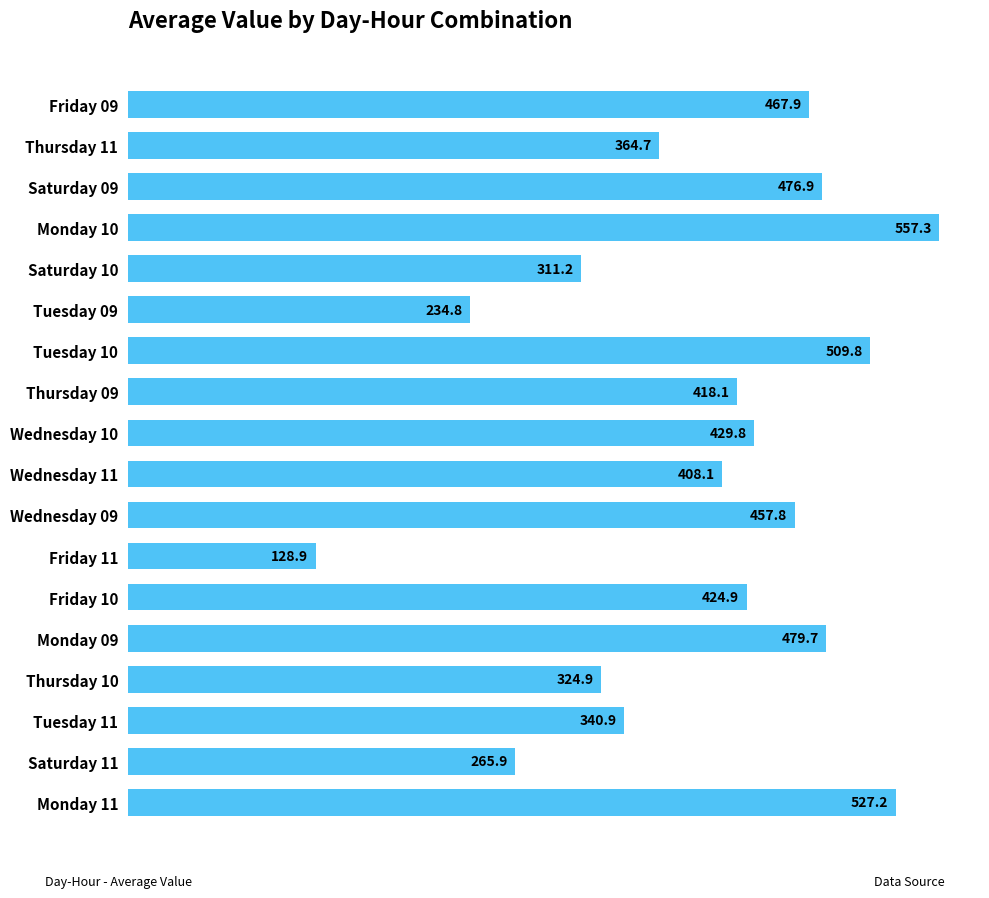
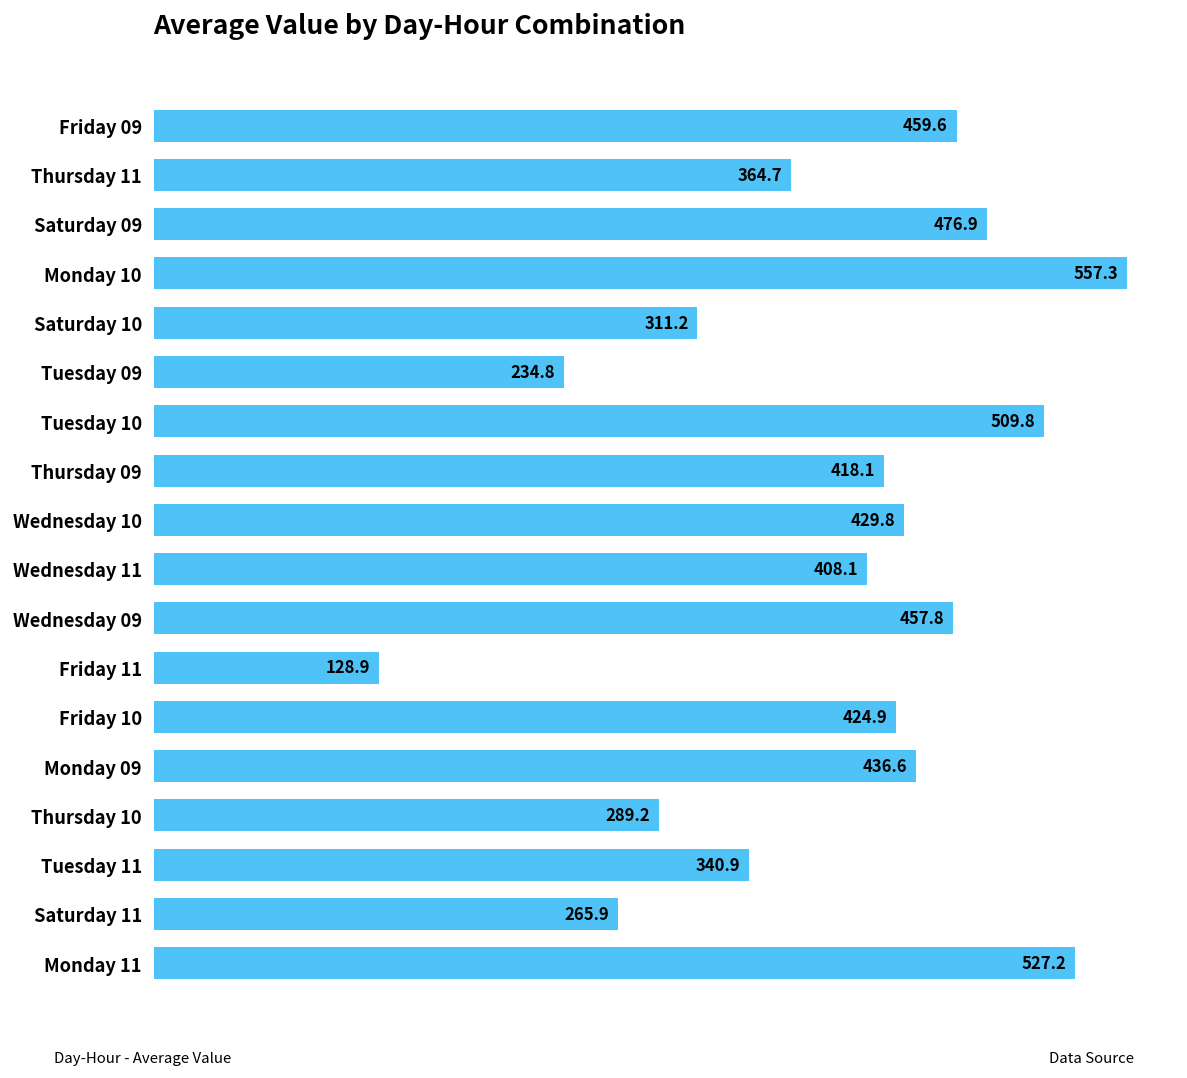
  {
-   "Friday 09": 467.9,
+   "Friday 09": 459.6,
    "Thursday 11": 364.7,
    "Saturday 09": 476.9,
    "Monday 10": 557.3,
    "Saturday 10": 311.2,
    "Tuesday 09": 234.8,
    "Tuesday 10": 509.8,
    "Thursday 09": 418.1,
    "Wednesday 10": 429.8,
    "Wednesday 11": 408.1,
    "Wednesday 09": 457.8,
    "Friday 11": 128.9,
    "Friday 10": 424.9,
-   "Monday 09": 479.7,
-   "Thursday 10": 324.9,
+   "Monday 09": 436.6,
+   "Thursday 10": 289.2,
    "Tuesday 11": 340.9,
    "Saturday 11": 265.9,
    "Monday 11": 527.2
  }
